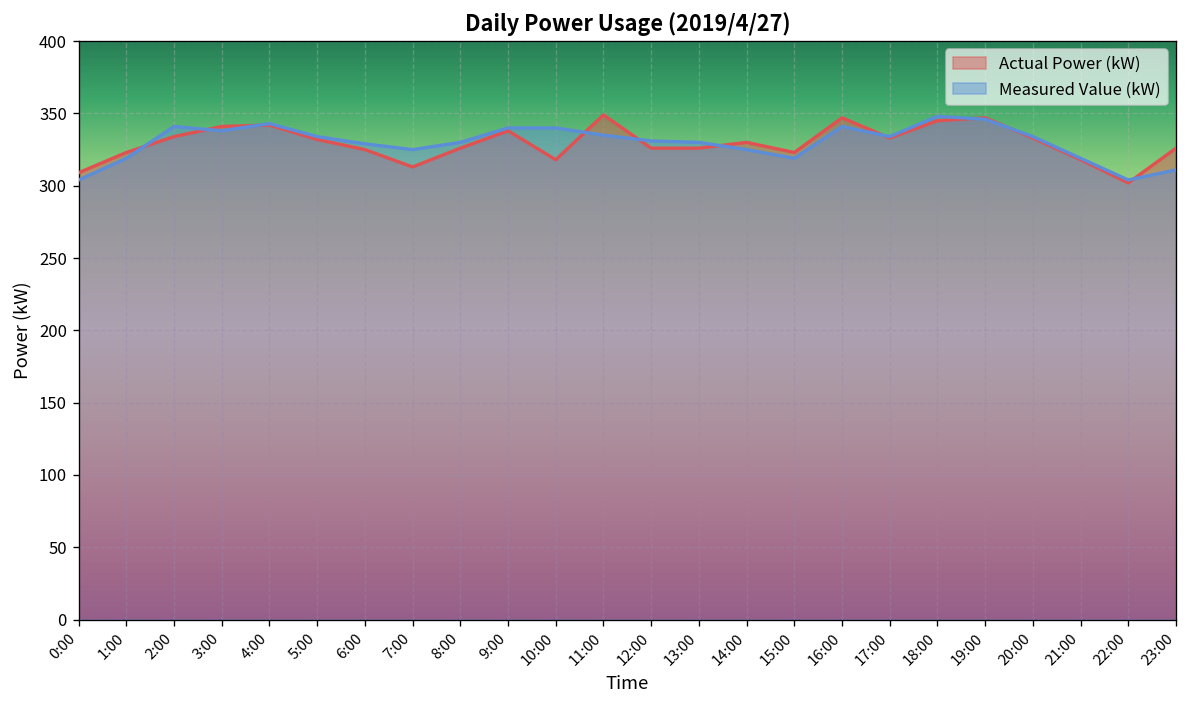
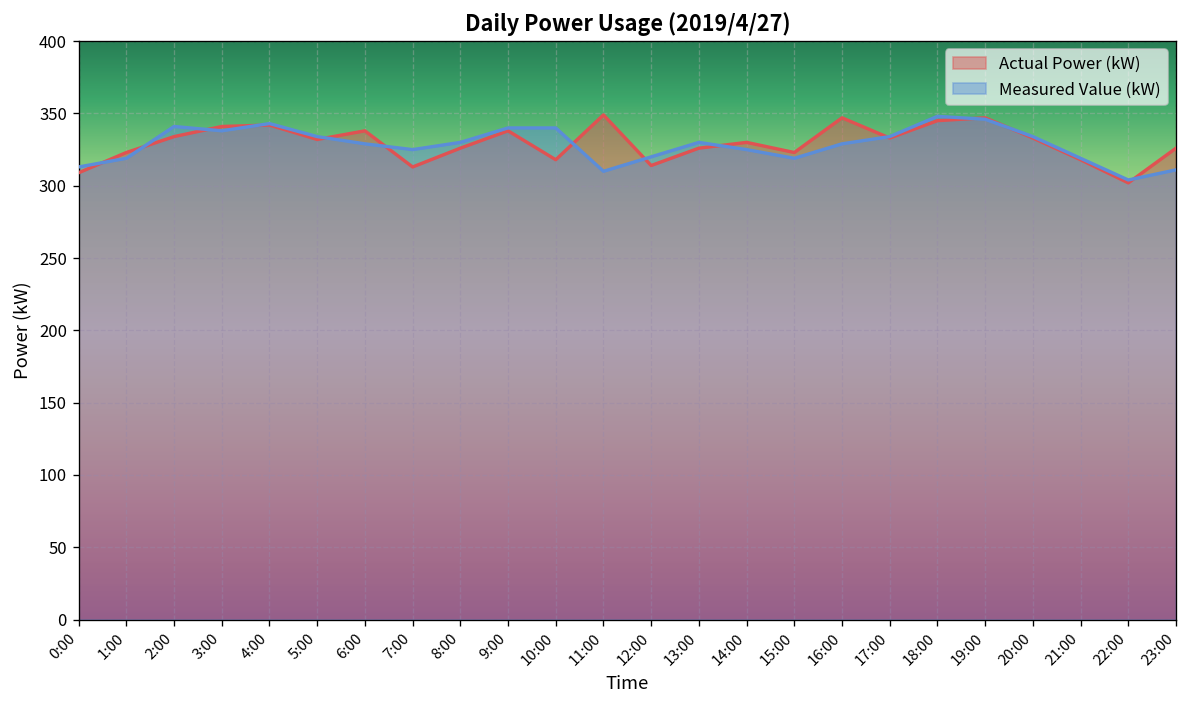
  {
    "Actual Power (kW)": {
      "0:00": 309,
      "1:00": 323,
      "2:00": 334,
      "3:00": 341,
-     "6:00": 325,
+     "6:00": 338,
      "7:00": 313,
      "8:00": 326,
      "10:00": 318,
      "11:00": 349,
-     "12:00": 326,
+     "12:00": 314,
      "13:00": 326,
      "14:00": 330,
      "15:00": 323,
      "16:00": 347,
      "18:00": 345,
      "23:00": 326
    },
    "Measured Value (kW)": {
-     "0:00": 304,
+     "0:00": 313,
      "1:00": 319,
      "2:00": 341,
      "3:00": 338,
      "6:00": 329,
      "7:00": 325,
      "8:00": 330,
      "10:00": 340,
-     "11:00": 335,
-     "12:00": 331,
+     "11:00": 310,
+     "12:00": 320,
      "13:00": 330,
      "14:00": 325,
      "15:00": 319,
-     "16:00": 341,
+     "16:00": 329,
      "18:00": 348,
      "23:00": 311
    }
  }
